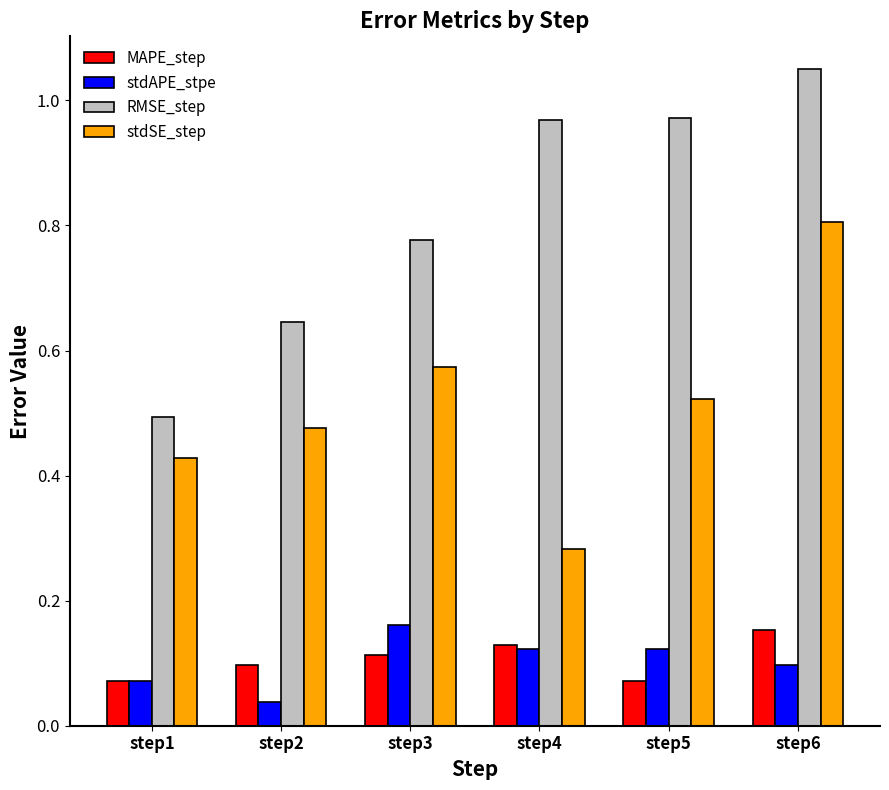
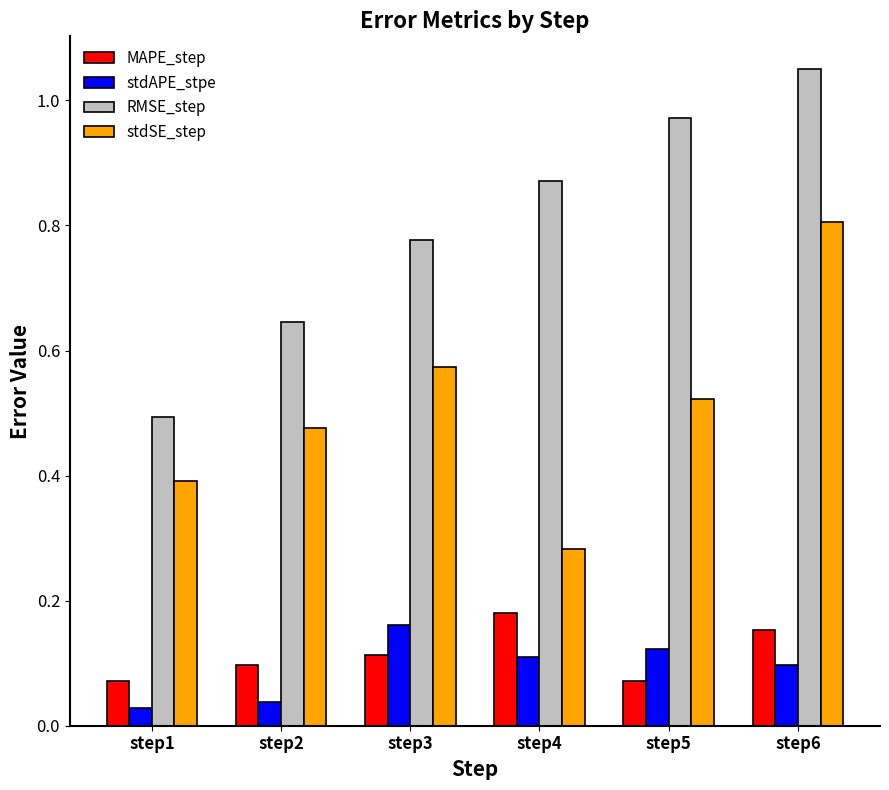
  {
    "MAPE_step": {
      "step1": 0.07,
      "step2": 0.10,
      "step3": 0.11,
-     "step4": 0.13,
+     "step4": 0.18,
      "step5": 0.07,
      "step6": 0.15
    },
    "stdAPE_stpe": {
-     "step1": 0.07,
+     "step1": 0.03,
      "step2": 0.04,
      "step3": 0.16,
-     "step4": 0.12,
+     "step4": 0.11,
      "step5": 0.12,
      "step6": 0.10
    },
    "RMSE_step": {
      "step1": 0.49,
      "step2": 0.65,
      "step3": 0.78,
-     "step4": 0.97,
+     "step4": 0.87,
      "step5": 0.97,
      "step6": 1.05
    },
    "stdSE_step": {
-     "step1": 0.43,
+     "step1": 0.39,
      "step2": 0.48,
      "step3": 0.57,
      "step4": 0.28,
      "step5": 0.52,
      "step6": 0.81
    }
  }
